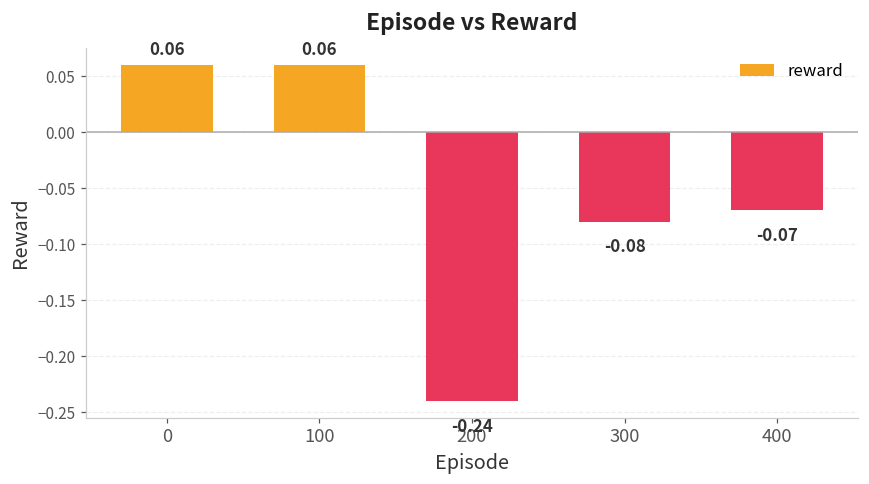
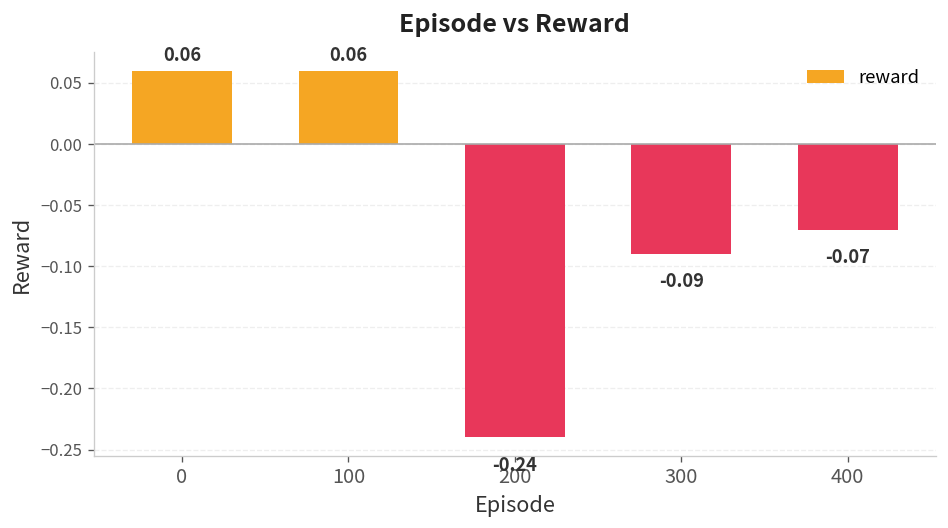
  {
    "0": 0.06,
    "100": 0.06,
    "200": -0.24,
-   "300": -0.08,
+   "300": -0.09,
    "400": -0.07
  }
